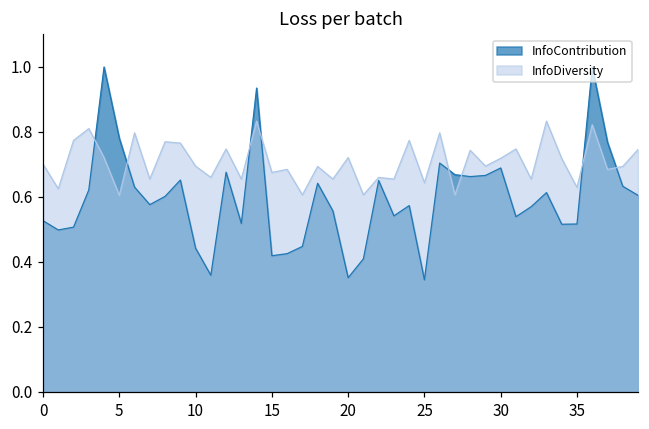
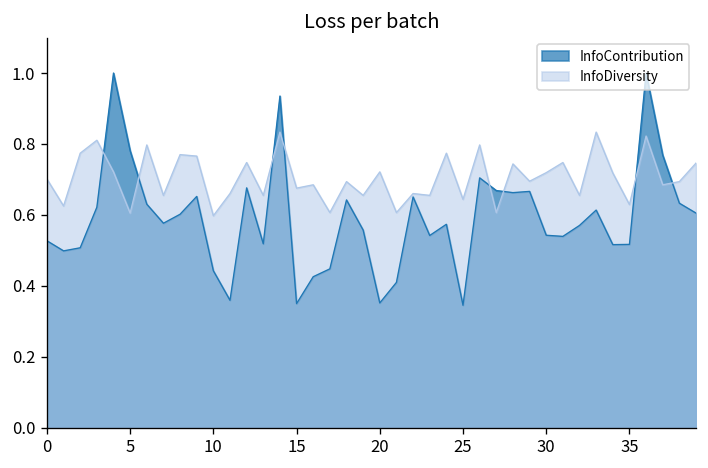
  {
    "InfoContribution": {
      "0": 0.53,
      "5": 0.78,
      "10": 0.44,
-     "15": 0.42,
+     "15": 0.35,
      "20": 0.35,
      "25": 0.34,
-     "30": 0.69,
+     "30": 0.54,
      "35": 0.52
    },
    "InfoDiversity": {
      "0": 0.70,
      "5": 0.60,
-     "10": 0.69,
+     "10": 0.60,
      "15": 0.68,
      "20": 0.72,
      "25": 0.64,
      "30": 0.72,
      "35": 0.63
    }
  }
